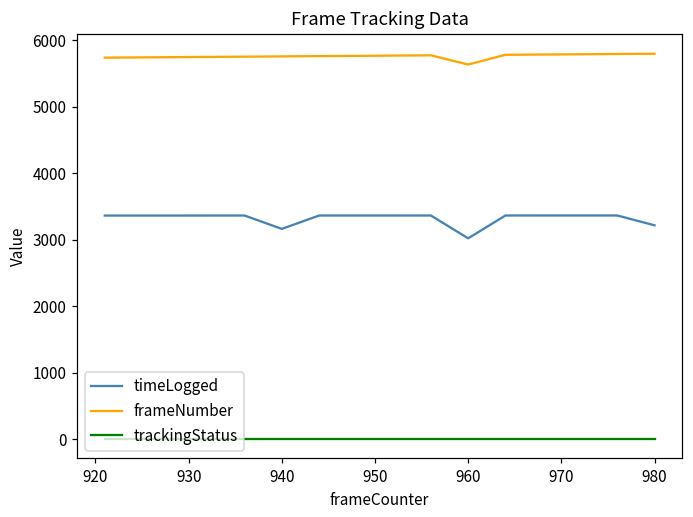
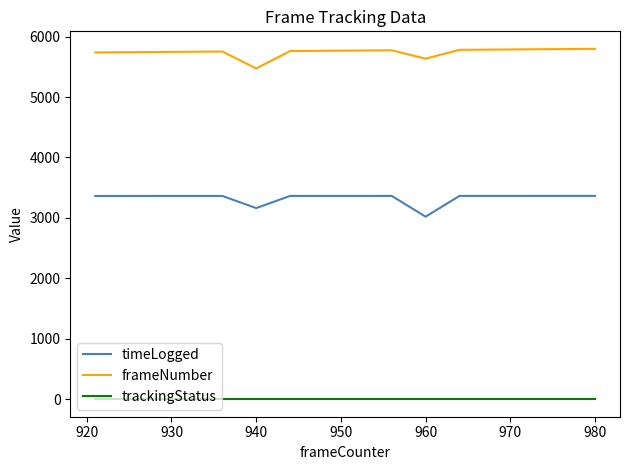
  {
    "timeLogged": {
      "940": 3200,
      "960": 3000,
-     "980": 3200
+     "980": 3400
    },
    "frameNumber": {
-     "940": 5800,
+     "940": 5500,
      "960": 5600,
      "980": 5800
    },
    "trackingStatus": {
      "940": 0,
      "960": 0,
      "980": 0
    }
  }
